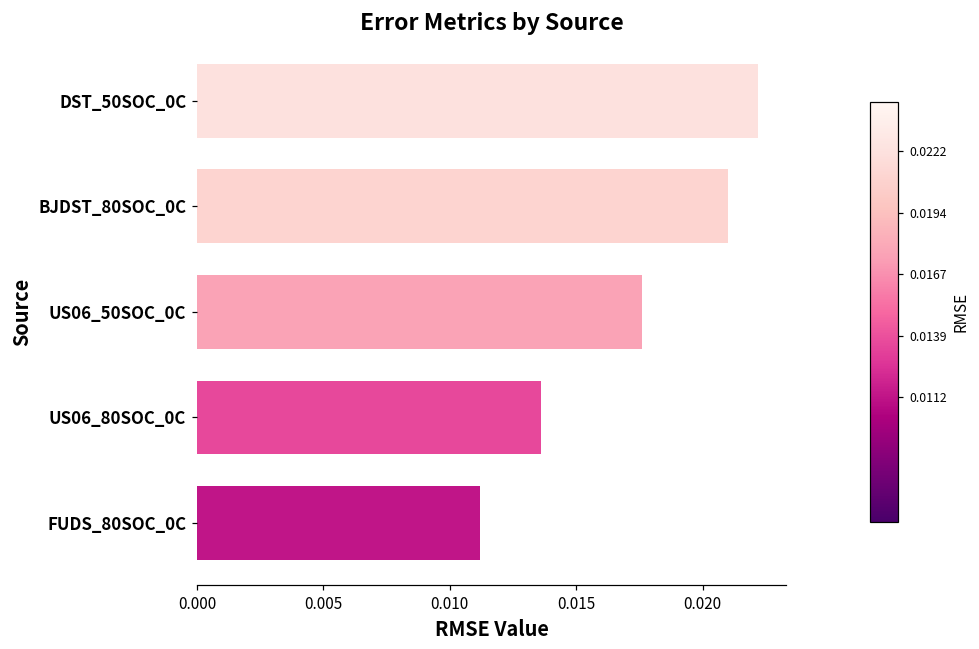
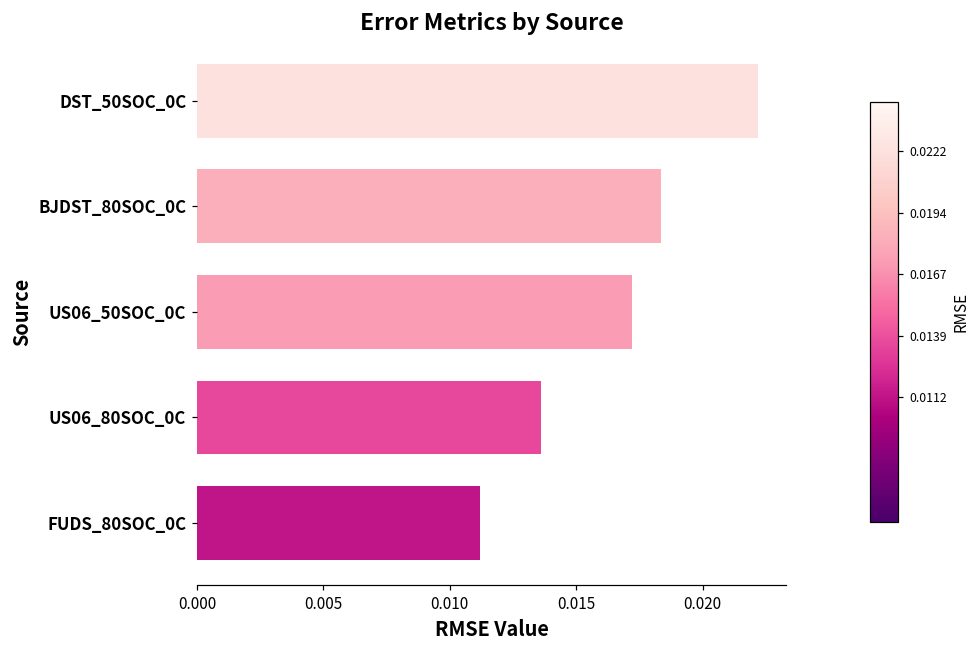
  {
    "DST_50SOC_0C": 0.0222,
-   "BJDST_80SOC_0C": 0.0210,
-   "US06_50SOC_0C": 0.0176,
+   "BJDST_80SOC_0C": 0.0183,
+   "US06_50SOC_0C": 0.0172,
    "US06_80SOC_0C": 0.0136,
    "FUDS_80SOC_0C": 0.0112
  }
